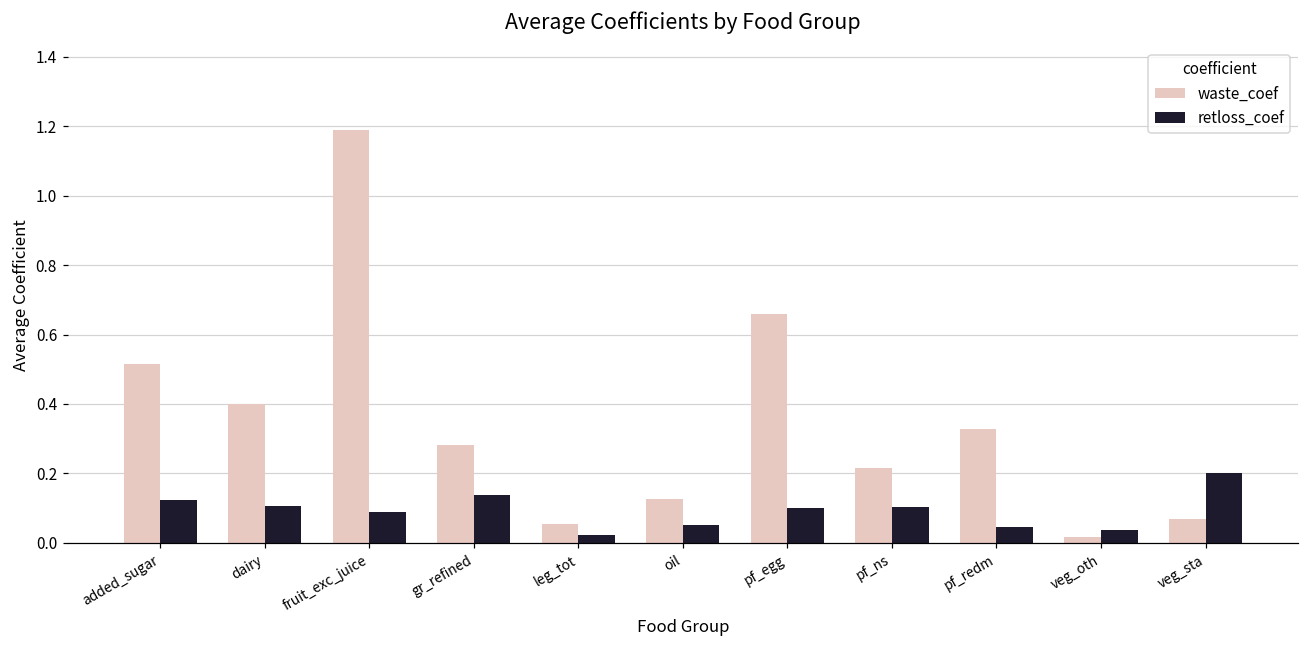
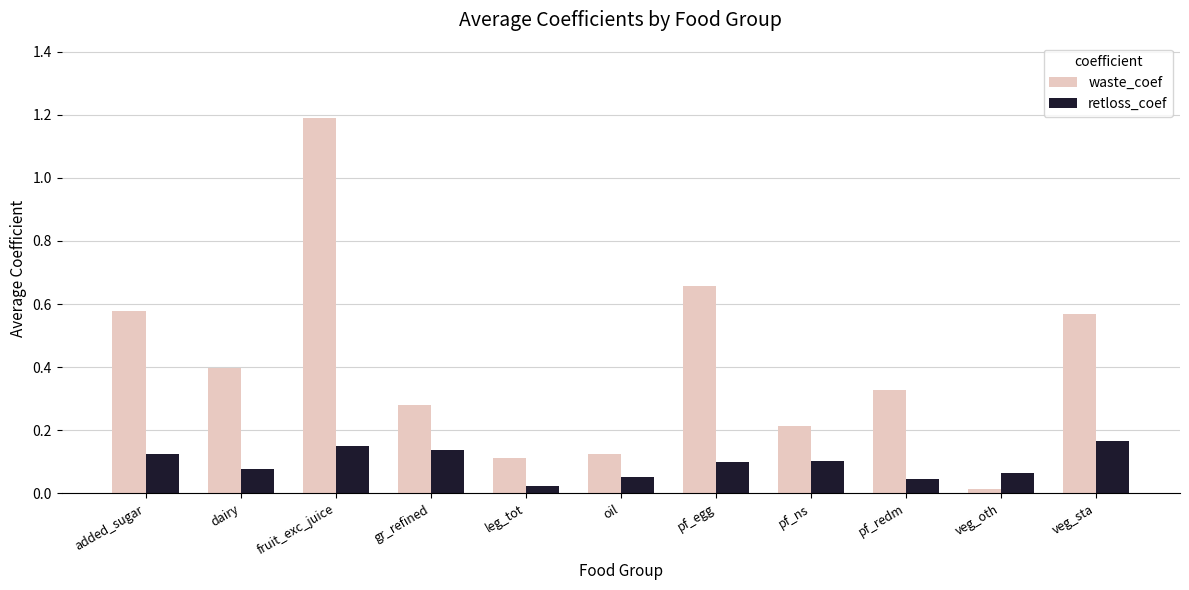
  {
    "waste_coef": {
-     "added_sugar": 0.52,
+     "added_sugar": 0.58,
      "dairy": 0.40,
      "fruit_exc_juice": 1.19,
      "gr_refined": 0.28,
-     "leg_tot": 0.05,
+     "leg_tot": 0.11,
      "oil": 0.13,
      "pf_egg": 0.66,
      "pf_ns": 0.21,
      "pf_redm": 0.33,
      "veg_oth": 0.02,
-     "veg_sta": 0.07
+     "veg_sta": 0.57
    },
    "retloss_coef": {
      "added_sugar": 0.12,
-     "dairy": 0.11,
-     "fruit_exc_juice": 0.09,
+     "dairy": 0.08,
+     "fruit_exc_juice": 0.15,
      "gr_refined": 0.14,
      "leg_tot": 0.02,
      "oil": 0.05,
      "pf_egg": 0.10,
      "pf_ns": 0.10,
      "pf_redm": 0.05,
-     "veg_oth": 0.04,
-     "veg_sta": 0.20
+     "veg_oth": 0.06,
+     "veg_sta": 0.17
    }
  }
